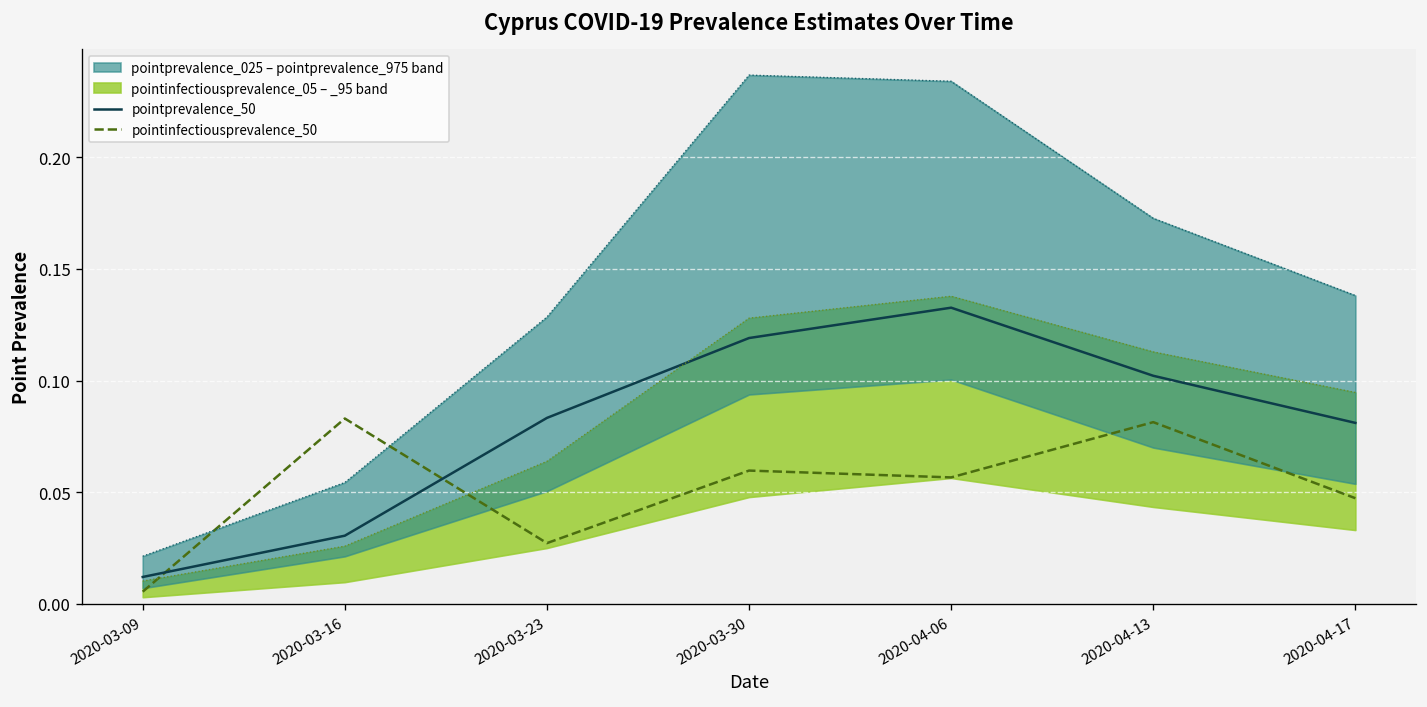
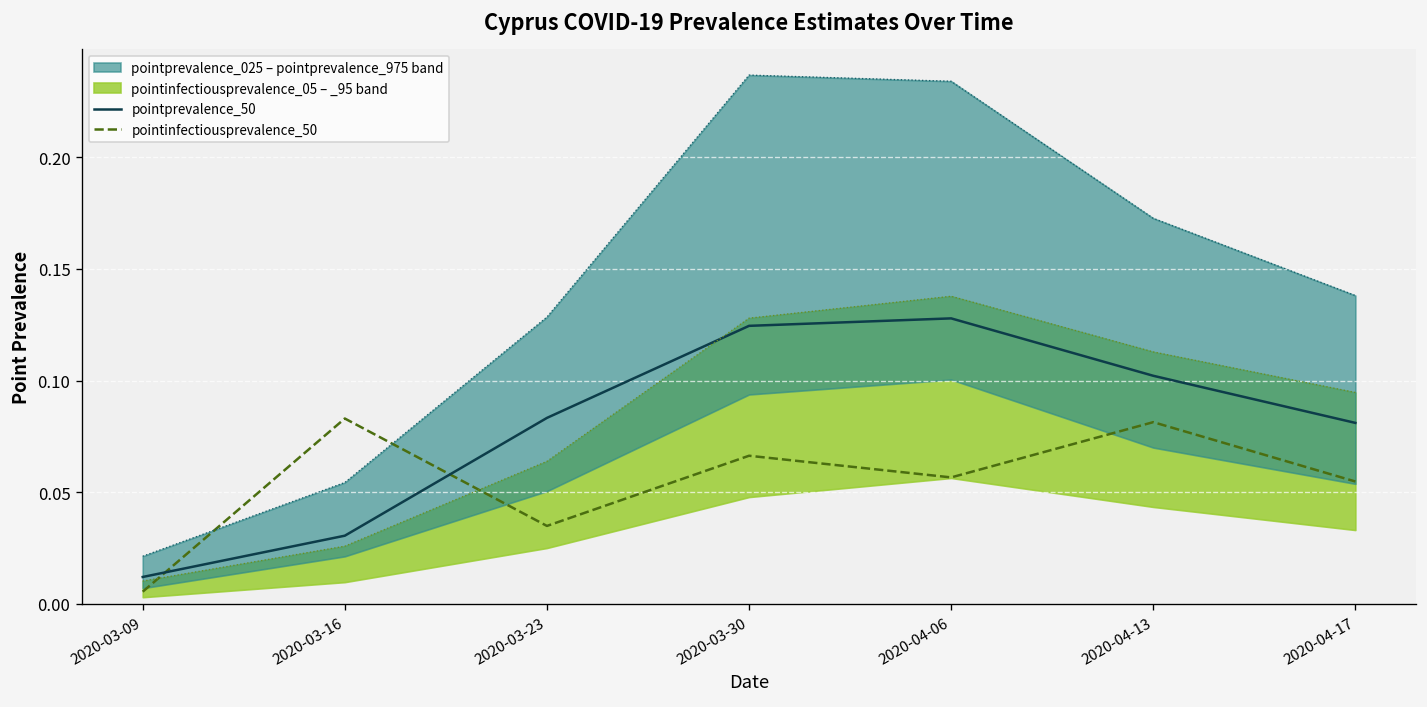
  {
    "pointinfectiousprevalence_50": {
      "2020-03-09": 0.005,
      "2020-03-16": 0.083,
-     "2020-03-23": 0.027,
-     "2020-03-30": 0.060,
+     "2020-03-23": 0.035,
+     "2020-03-30": 0.066,
      "2020-04-06": 0.057,
      "2020-04-13": 0.081,
-     "2020-04-17": 0.047
+     "2020-04-17": 0.055
    },
    "pointprevalence_50": {
      "2020-03-09": 0.012,
      "2020-03-16": 0.031,
      "2020-03-23": 0.083,
-     "2020-03-30": 0.119,
-     "2020-04-06": 0.133,
+     "2020-03-30": 0.124,
+     "2020-04-06": 0.128,
      "2020-04-13": 0.102,
      "2020-04-17": 0.081
    }
  }
